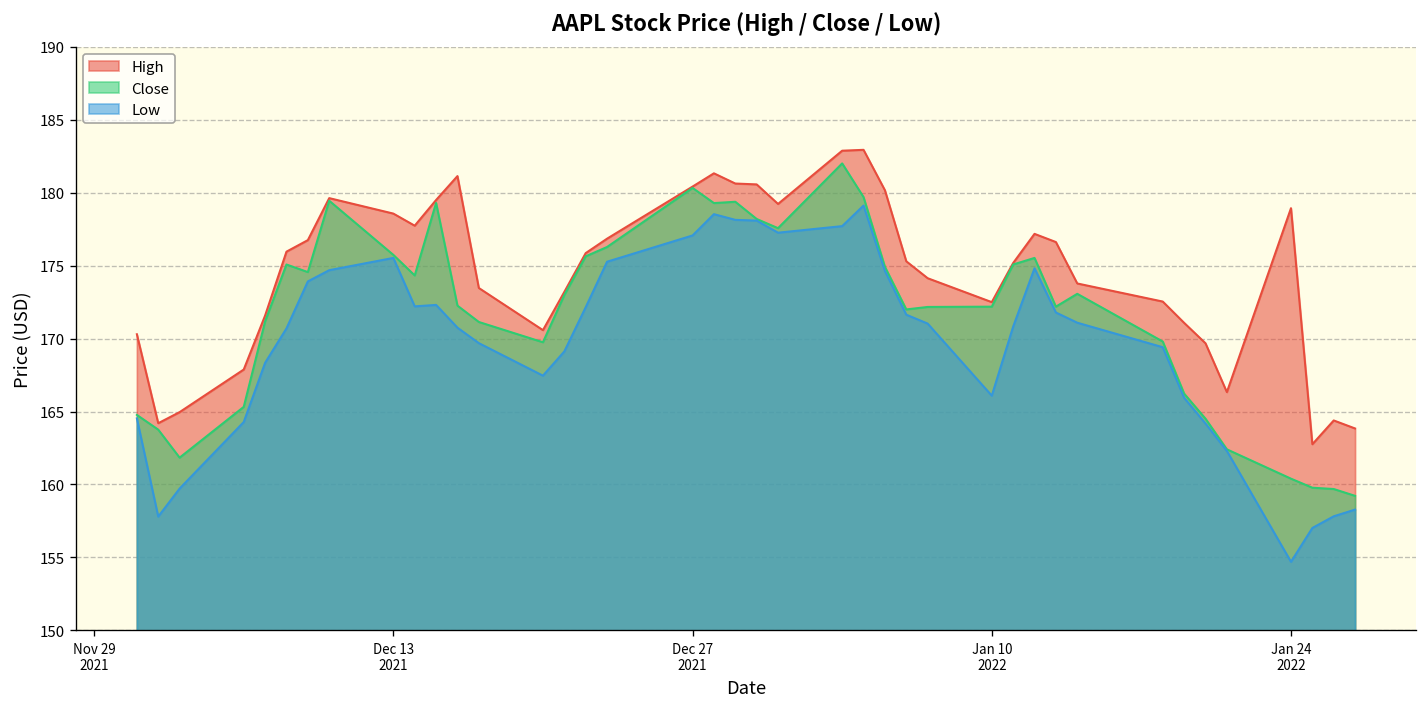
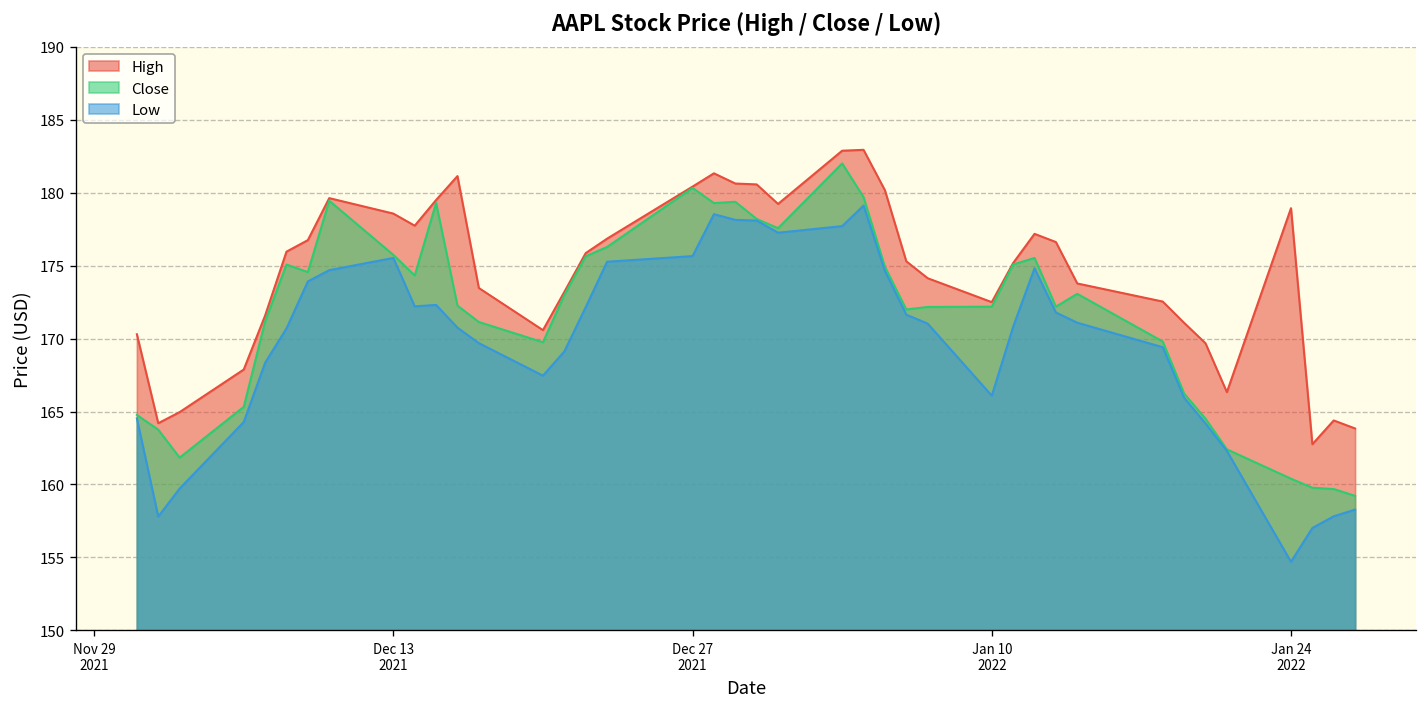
  {
    "High": {
      "Dec 13 2021": 178.6,
      "Jan 10 2022": 172.5,
      "Jan 24 2022": 178.9
    },
    "Close": {
      "Dec 13 2021": 175.7,
      "Jan 10 2022": 172.2,
      "Jan 24 2022": 160.4
    },
    "Low": {
      "Dec 13 2021": 175.5,
-     "Dec 27 2021": 177.1,
+     "Dec 27 2021": 175.7,
      "Jan 10 2022": 166.1,
      "Jan 24 2022": 154.7
    }
  }
